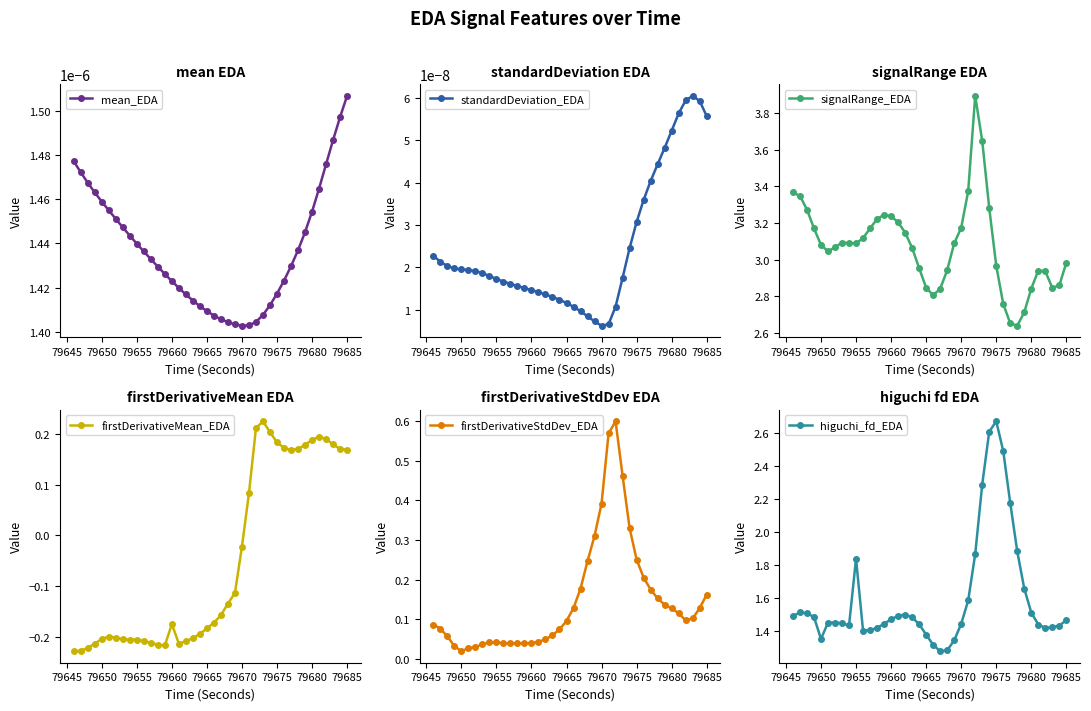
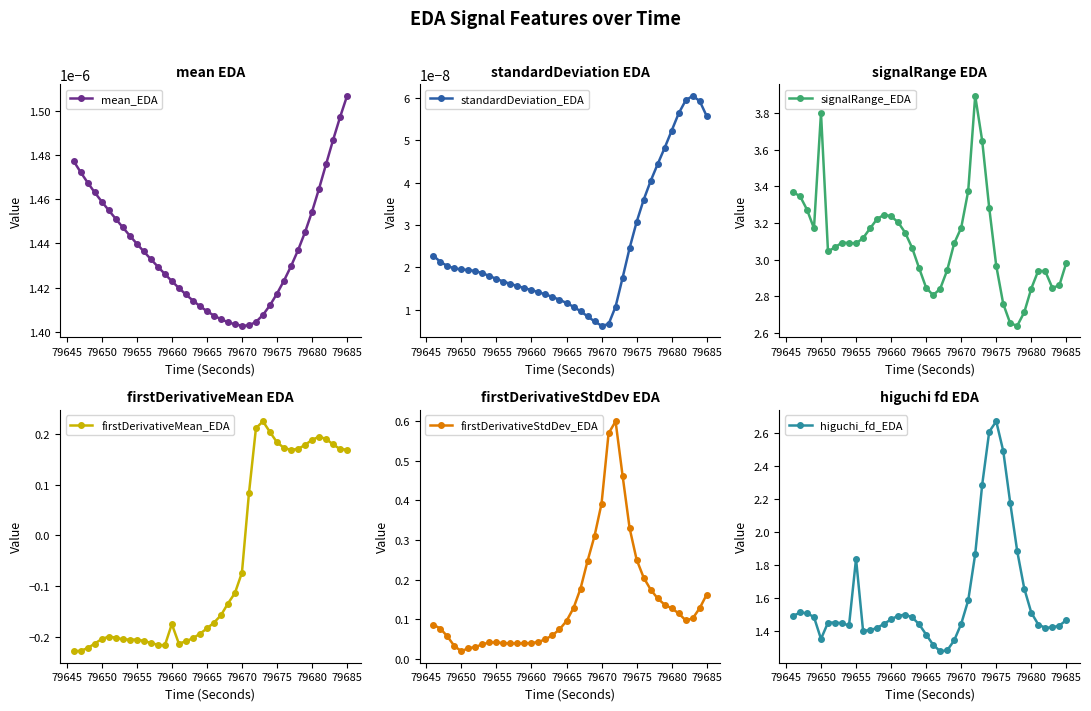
  {
    "mean EDA": {
      "79650": 0.000001459,
      "79655": 0.000001440,
      "79660": 0.000001423,
      "79665": 0.000001409,
      "79670": 0.000001403,
      "79675": 0.000001417,
      "79680": 0.000001454,
      "79685": 0.000001507
    },
    "standardDeviation EDA": {
      "79650": 0.000000020,
      "79655": 0.000000017,
      "79660": 0.000000015,
      "79665": 0.000000012,
      "79670": 0.000000006,
      "79675": 0.000000031,
      "79680": 0.000000052,
      "79685": 0.000000056
    },
    "signalRange EDA": {
-     "79650": 3.08,
+     "79650": 3.80,
      "79655": 3.09,
      "79660": 3.24,
      "79665": 2.85,
      "79670": 3.17,
      "79675": 2.97,
      "79680": 2.84,
      "79685": 2.98
    },
    "firstDerivativeMean EDA": {
      "79650": -0.20,
      "79655": -0.21,
      "79660": -0.18,
      "79665": -0.18,
-     "79670": -0.02,
+     "79670": -0.07,
      "79675": 0.18,
      "79680": 0.19,
      "79685": 0.17
    },
    "firstDerivativeStdDev EDA": {
      "79650": 0.02,
      "79655": 0.04,
      "79660": 0.04,
      "79665": 0.10,
      "79670": 0.39,
      "79675": 0.25,
      "79680": 0.13,
      "79685": 0.16
    },
    "higuchi fd EDA": {
      "79650": 1.35,
      "79655": 1.84,
      "79660": 1.47,
      "79665": 1.38,
      "79670": 1.44,
      "79675": 2.67,
      "79680": 1.51,
      "79685": 1.47
    }
  }
